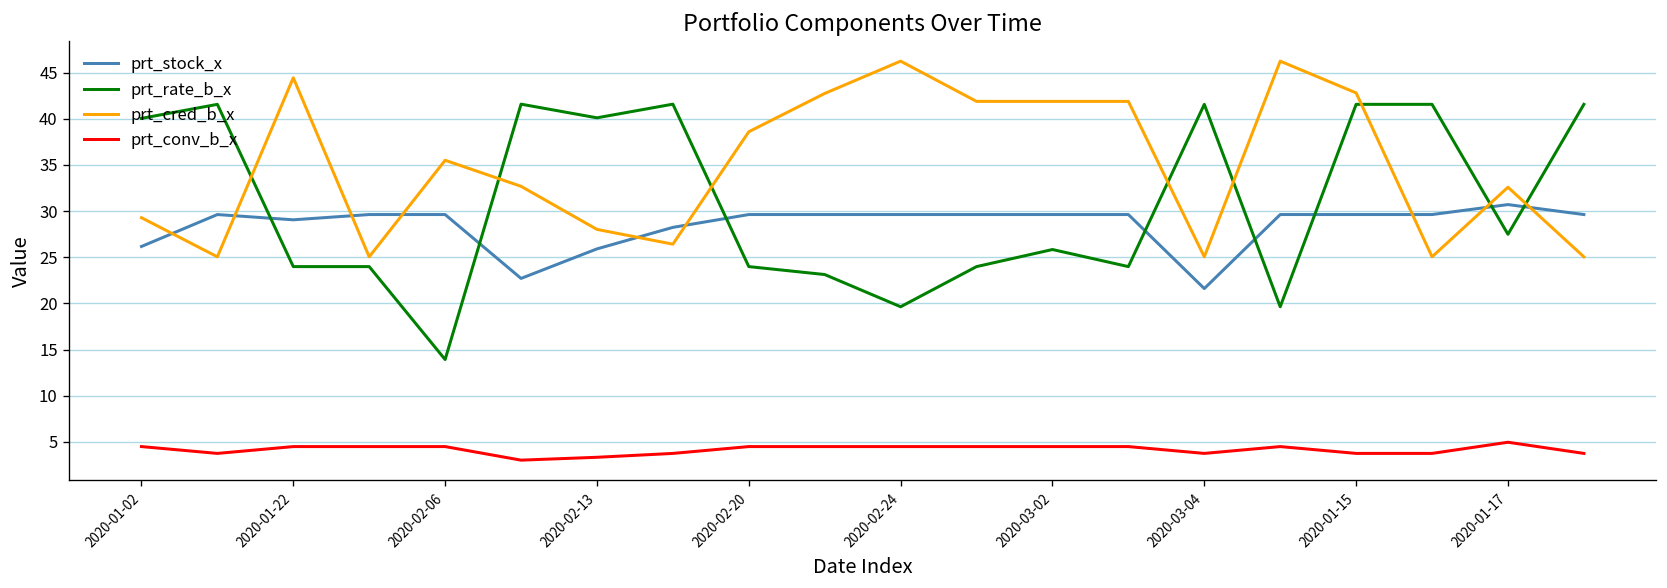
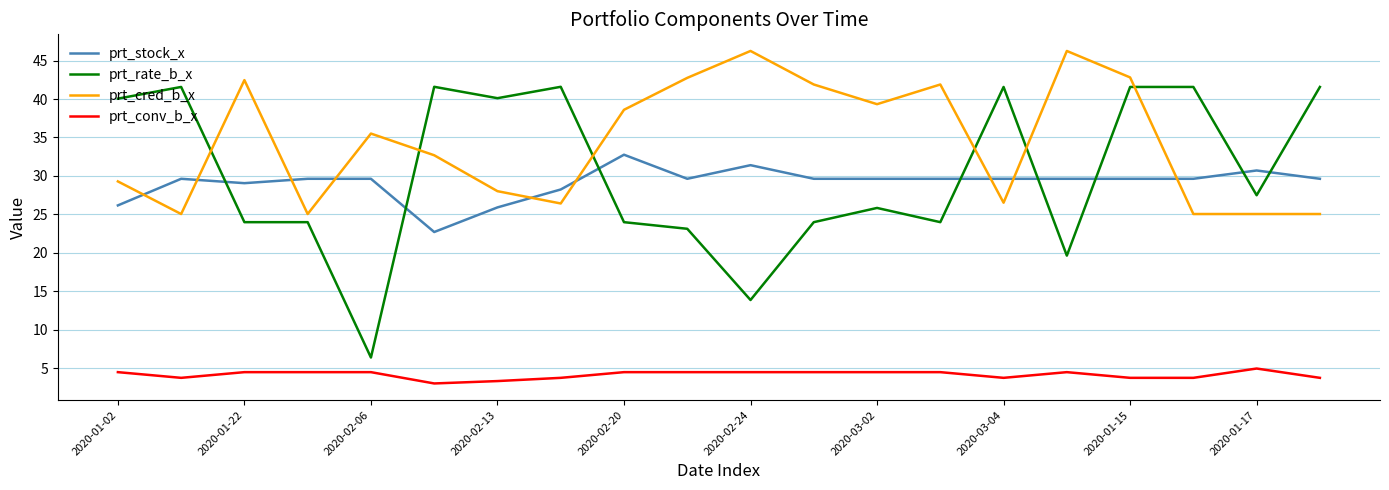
  {
    "prt_stock_x": {
      "2020-01-02": 26,
      "2020-01-22": 29,
      "2020-02-06": 30,
      "2020-02-13": 26,
-     "2020-02-20": 30,
-     "2020-02-24": 30,
+     "2020-02-20": 33,
+     "2020-02-24": 31,
      "2020-03-02": 30,
-     "2020-03-04": 22,
+     "2020-03-04": 30,
      "2020-01-15": 30,
      "2020-01-17": 31
    },
    "prt_rate_b_x": {
      "2020-01-02": 40,
      "2020-01-22": 24,
-     "2020-02-06": 14,
+     "2020-02-06": 6,
      "2020-02-13": 40,
      "2020-02-20": 24,
-     "2020-02-24": 20,
+     "2020-02-24": 14,
      "2020-03-02": 26,
      "2020-03-04": 42,
      "2020-01-15": 42,
      "2020-01-17": 27
    },
    "prt_cred_b_x": {
      "2020-01-02": 29,
-     "2020-01-22": 44,
+     "2020-01-22": 42,
      "2020-02-06": 36,
      "2020-02-13": 28,
      "2020-02-20": 39,
      "2020-02-24": 46,
-     "2020-03-02": 42,
-     "2020-03-04": 25,
+     "2020-03-02": 39,
+     "2020-03-04": 27,
      "2020-01-15": 43,
-     "2020-01-17": 33
+     "2020-01-17": 25
    },
    "prt_conv_b_x": {
      "2020-01-02": 4,
      "2020-01-22": 4,
      "2020-02-06": 4,
      "2020-02-13": 3,
      "2020-02-20": 4,
      "2020-02-24": 4,
      "2020-03-02": 4,
      "2020-03-04": 4,
      "2020-01-15": 4,
      "2020-01-17": 5
    }
  }
